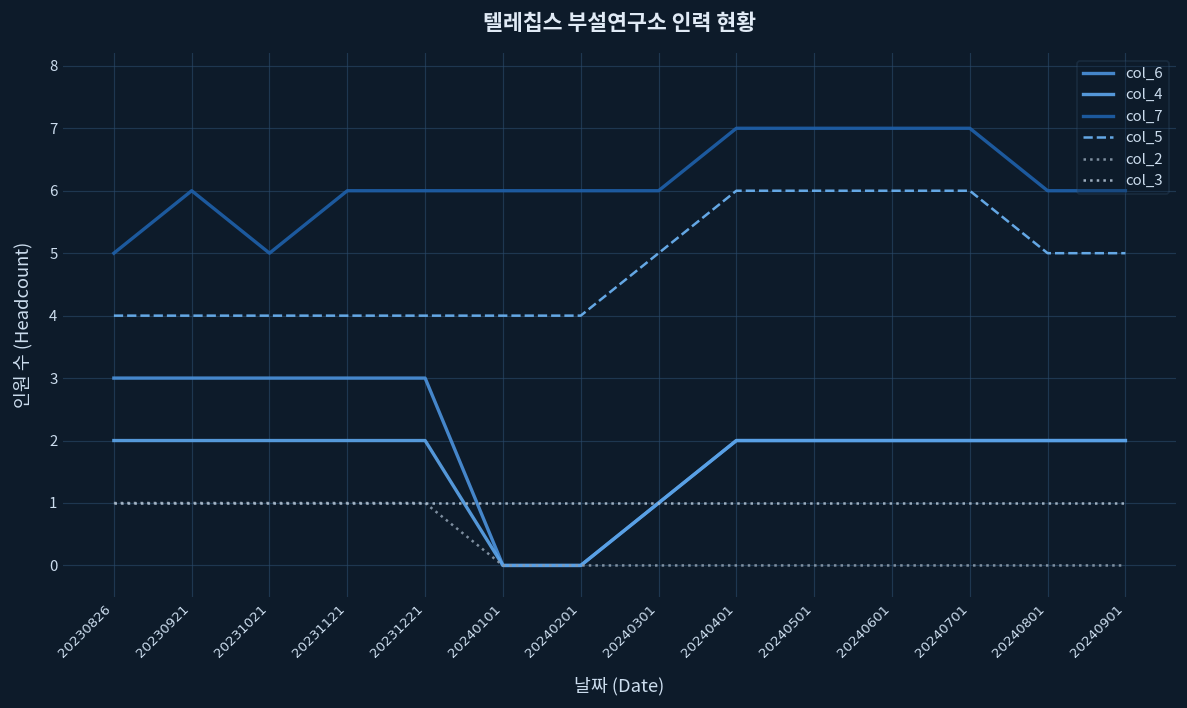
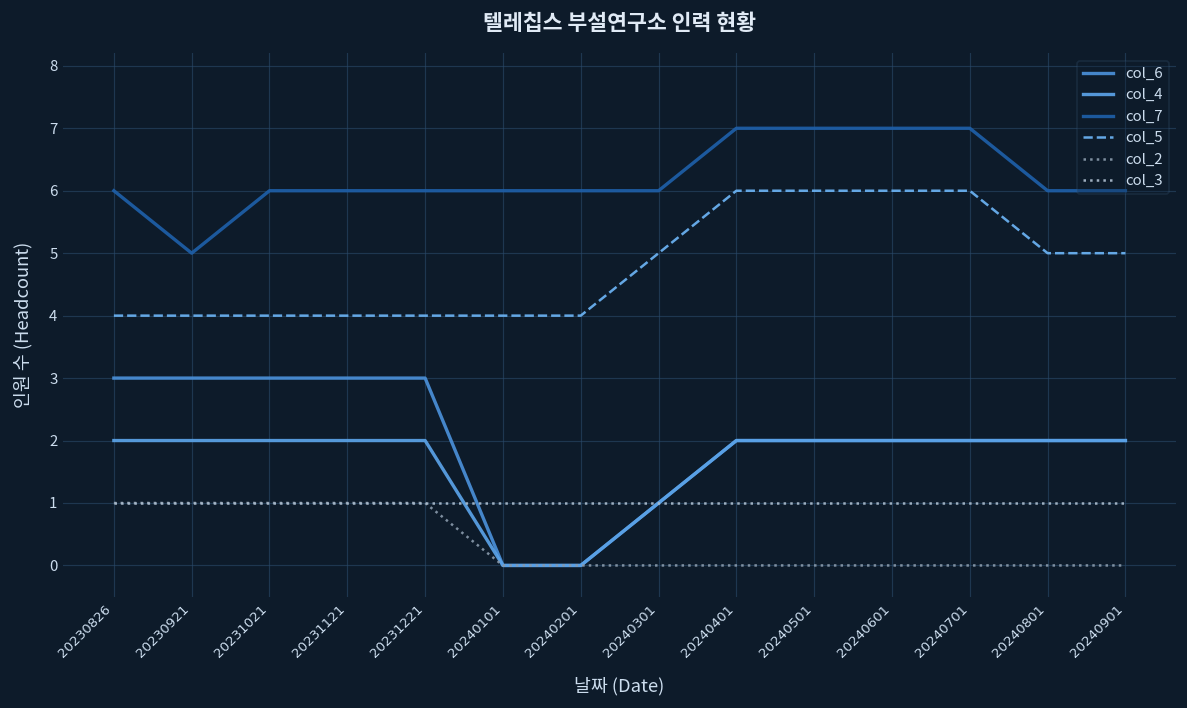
  {
    "col_7": {
-     "20230826": 5,
-     "20230921": 6,
-     "20231021": 5,
+     "20230826": 6,
+     "20230921": 5,
+     "20231021": 6,
      "20231121": 6,
      "20231221": 6,
      "20240101": 6,
      "20240201": 6,
      "20240301": 6,
      "20240401": 7,
      "20240501": 7,
      "20240601": 7,
      "20240701": 7,
      "20240801": 6
    }
  }
